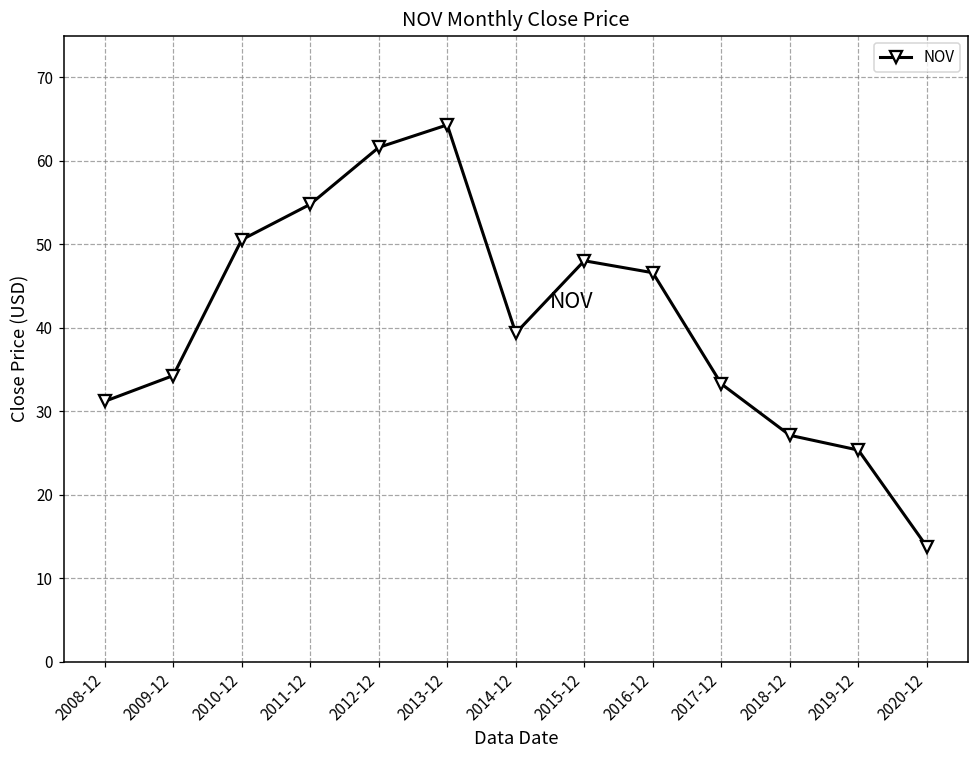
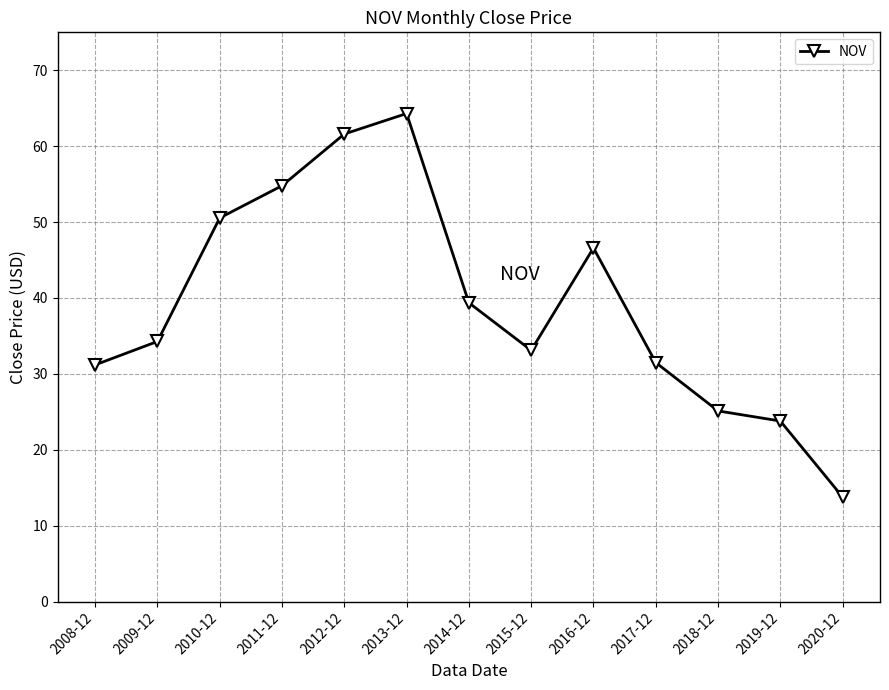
  {
    "2008-12": 31,
    "2009-12": 34,
    "2010-12": 51,
    "2011-12": 55,
    "2012-12": 62,
    "2013-12": 64,
    "2014-12": 39,
-   "2015-12": 48,
+   "2015-12": 33,
    "2016-12": 47,
-   "2017-12": 33,
-   "2018-12": 27,
-   "2019-12": 25,
+   "2017-12": 31,
+   "2018-12": 25,
+   "2019-12": 24,
    "2020-12": 14
  }
